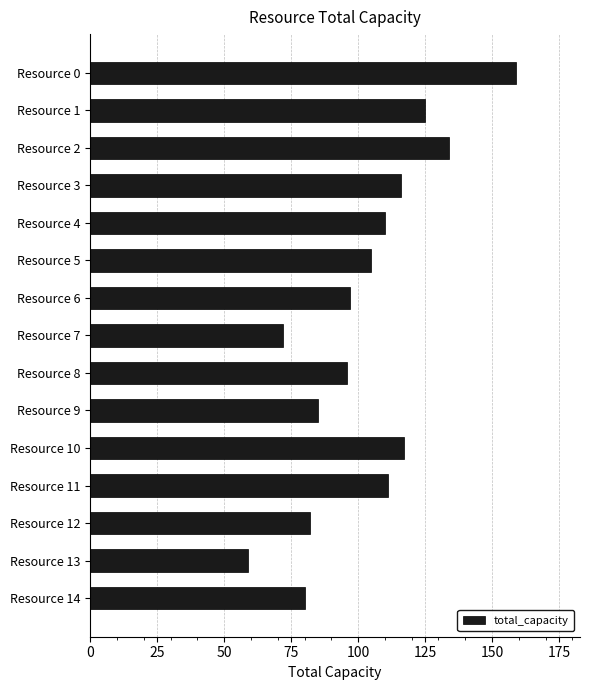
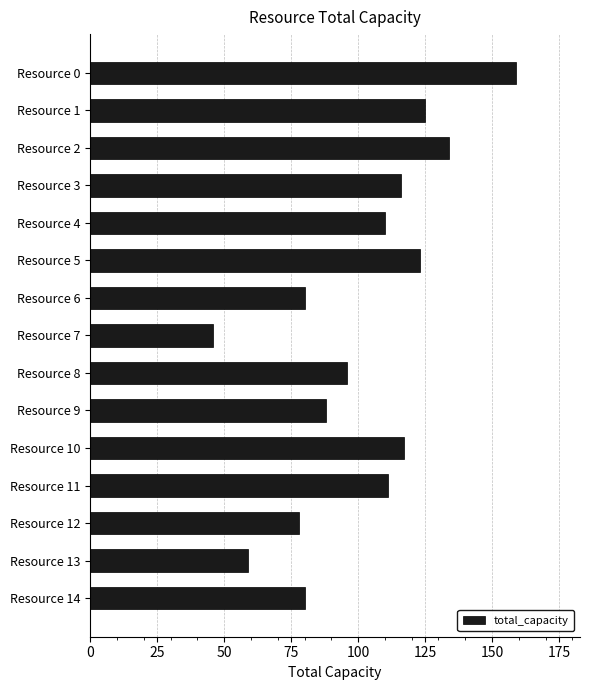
  {
    "Resource 0": 159,
    "Resource 1": 125,
    "Resource 2": 134,
    "Resource 3": 116,
    "Resource 4": 110,
-   "Resource 5": 105,
-   "Resource 6": 97,
-   "Resource 7": 72,
+   "Resource 5": 123,
+   "Resource 6": 80,
+   "Resource 7": 46,
    "Resource 8": 96,
-   "Resource 9": 85,
+   "Resource 9": 88,
    "Resource 10": 117,
    "Resource 11": 111,
-   "Resource 12": 82,
+   "Resource 12": 78,
    "Resource 13": 59,
    "Resource 14": 80
  }
